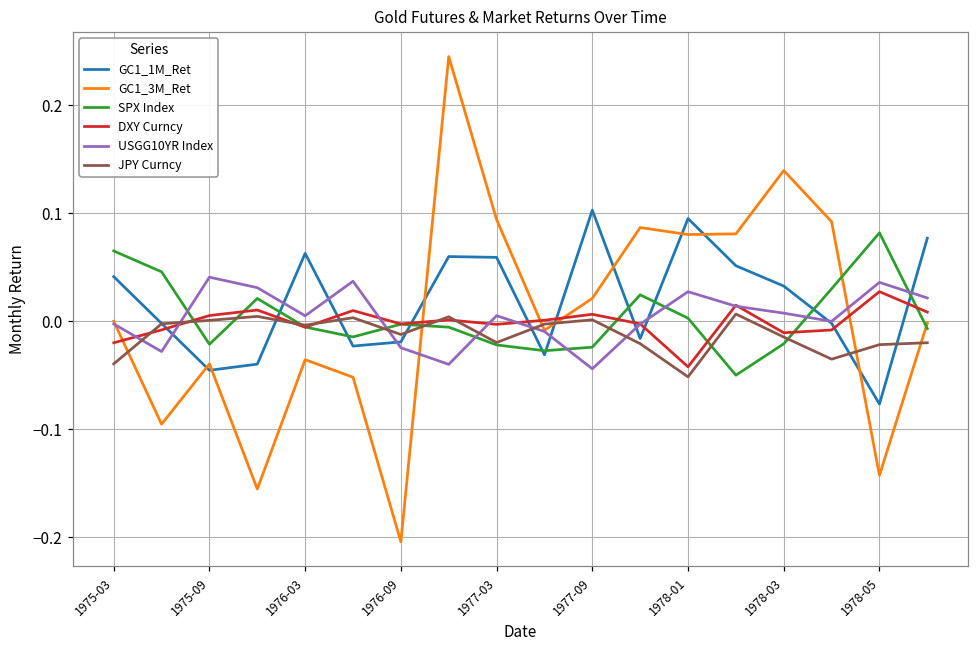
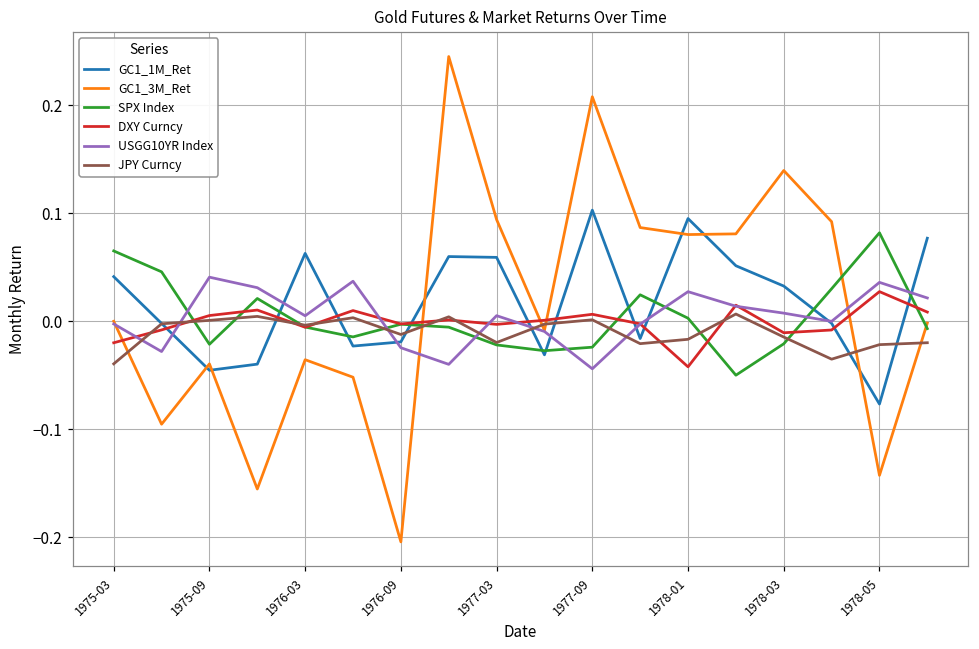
  {
    "GC1_1M_Ret": {
      "1975-03": 0.04,
      "1975-09": -0.05,
      "1976-03": 0.06,
      "1976-09": -0.02,
      "1977-03": 0.06,
      "1977-09": 0.10,
      "1978-01": 0.10,
      "1978-03": 0.03,
      "1978-05": -0.08
    },
    "GC1_3M_Ret": {
      "1975-09": -0.04,
      "1976-03": -0.04,
      "1976-09": -0.20,
      "1977-03": 0.09,
-     "1977-09": 0.02,
+     "1977-09": 0.21,
      "1978-01": 0.08,
      "1978-03": 0.14,
      "1978-05": -0.14
    },
    "SPX Index": {
      "1975-03": 0.07,
      "1975-09": -0.02,
      "1977-09": -0.02,
      "1978-01": 0.00,
      "1978-03": -0.02,
      "1978-05": 0.08
    },
    "DXY Curncy": {
      "1975-03": -0.02,
      "1975-09": 0.01,
      "1977-03": 0.00,
      "1977-09": 0.01,
      "1978-01": -0.04,
      "1978-03": -0.01,
      "1978-05": 0.03
    },
    "USGG10YR Index": {
      "1975-09": 0.04,
      "1976-03": 0.01,
      "1976-09": -0.02,
      "1977-03": 0.01,
      "1977-09": -0.04,
      "1978-01": 0.03,
      "1978-03": 0.01,
      "1978-05": 0.04
    },
    "JPY Curncy": {
      "1975-03": -0.04,
      "1975-09": 0.00,
      "1976-09": -0.01,
      "1977-09": 0.00,
-     "1978-01": -0.05,
+     "1978-01": -0.02,
      "1978-03": -0.01,
      "1978-05": -0.02
    }
  }
